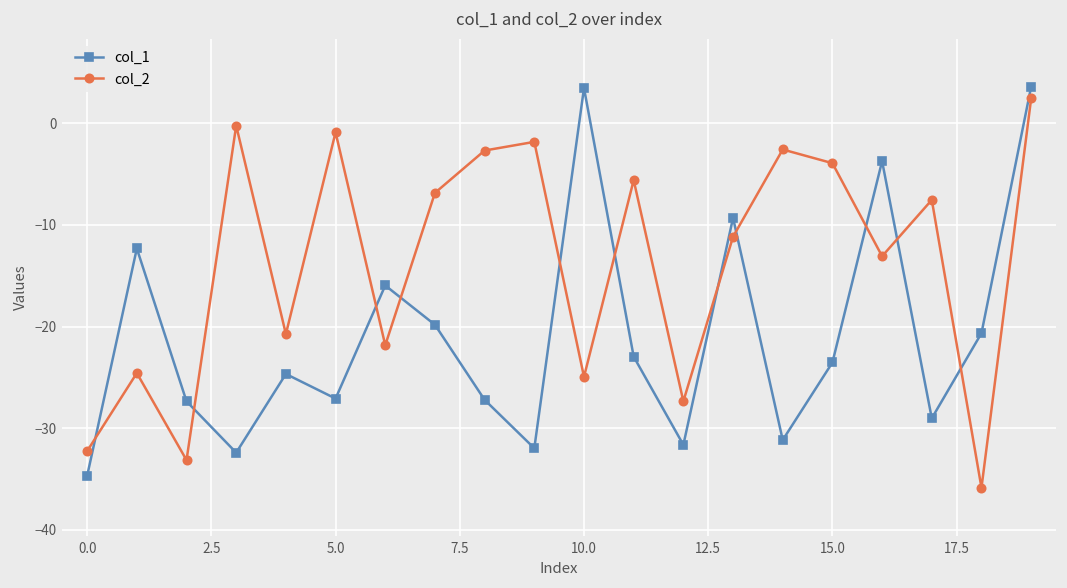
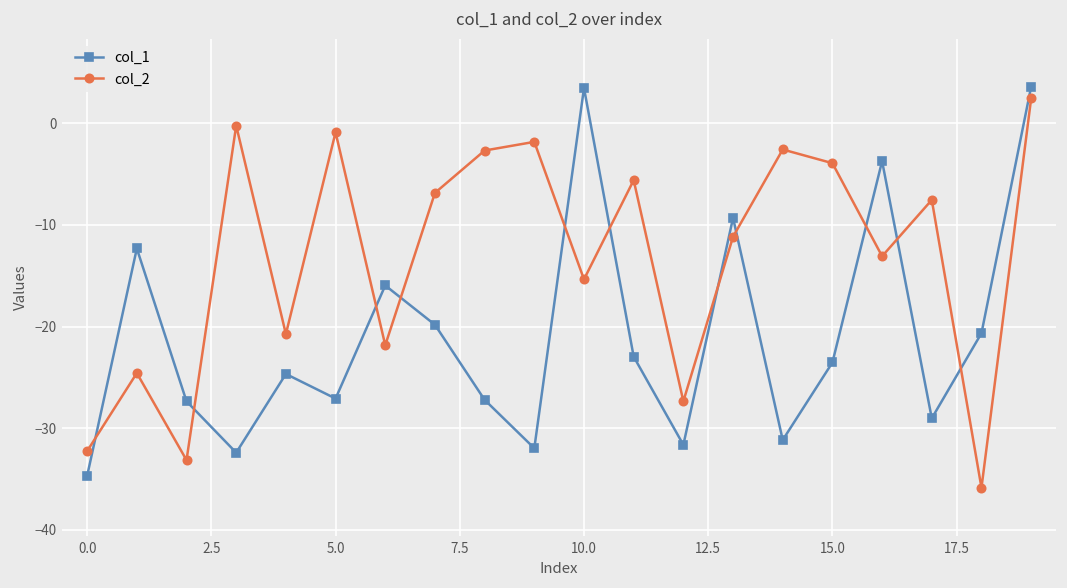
  {
    "col_1": {
      "0.0": -35,
      "5.0": -27,
      "10.0": 3,
      "15.0": -24
    },
    "col_2": {
      "0.0": -32,
      "5.0": -1,
-     "10.0": -25,
+     "10.0": -15,
      "15.0": -4
    }
  }
